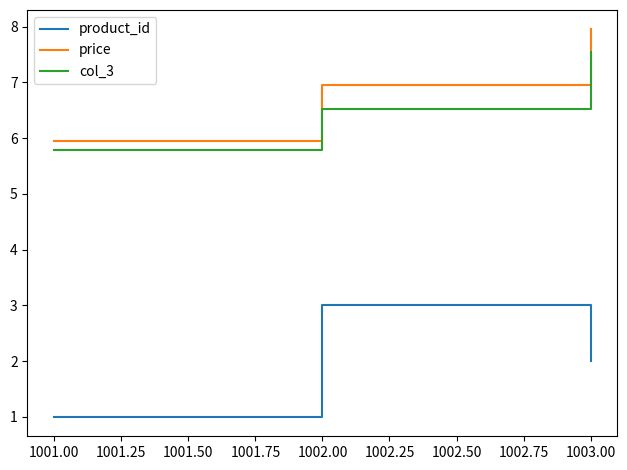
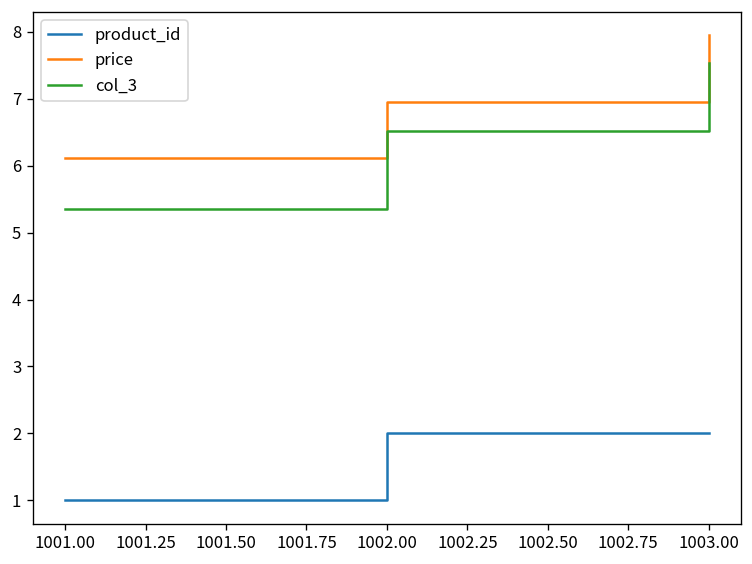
  {
    "product_id": {
      "1001.00": 1,
-     "1002.00": 3,
+     "1002.00": 2,
      "1003.00": 2
    },
    "price": {
-     "1001.00": 6.0,
+     "1001.00": 6.1,
      "1002.00": 7.0,
      "1003.00": 8.0
    },
    "col_3": {
-     "1001.00": 5.8,
+     "1001.00": 5.4,
      "1002.00": 6.5,
      "1003.00": 7.5
    }
  }
